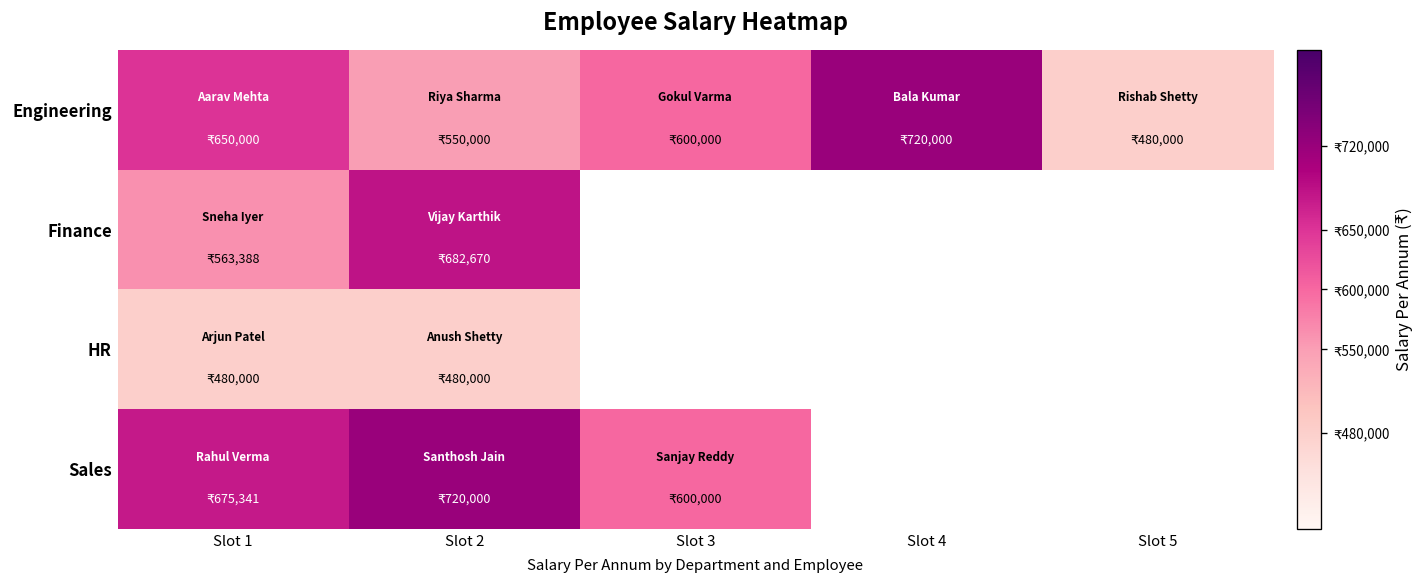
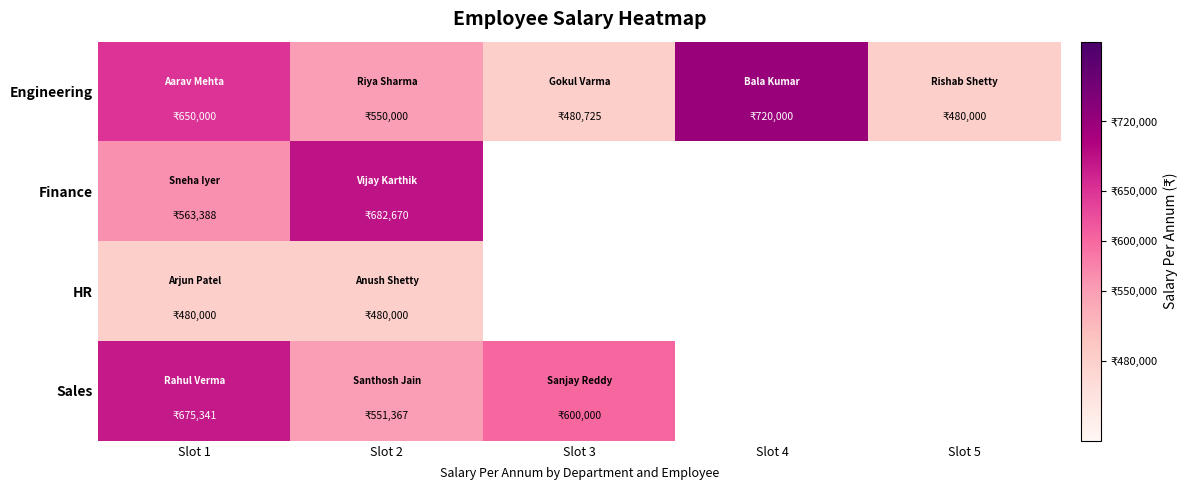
  {
    "Engineering": {
-     "Slot 3": "600,000"
+     "Slot 3": "480,725"
    },
    "Sales": {
-     "Slot 2": "720,000"
+     "Slot 2": "551,367"
    }
  }
